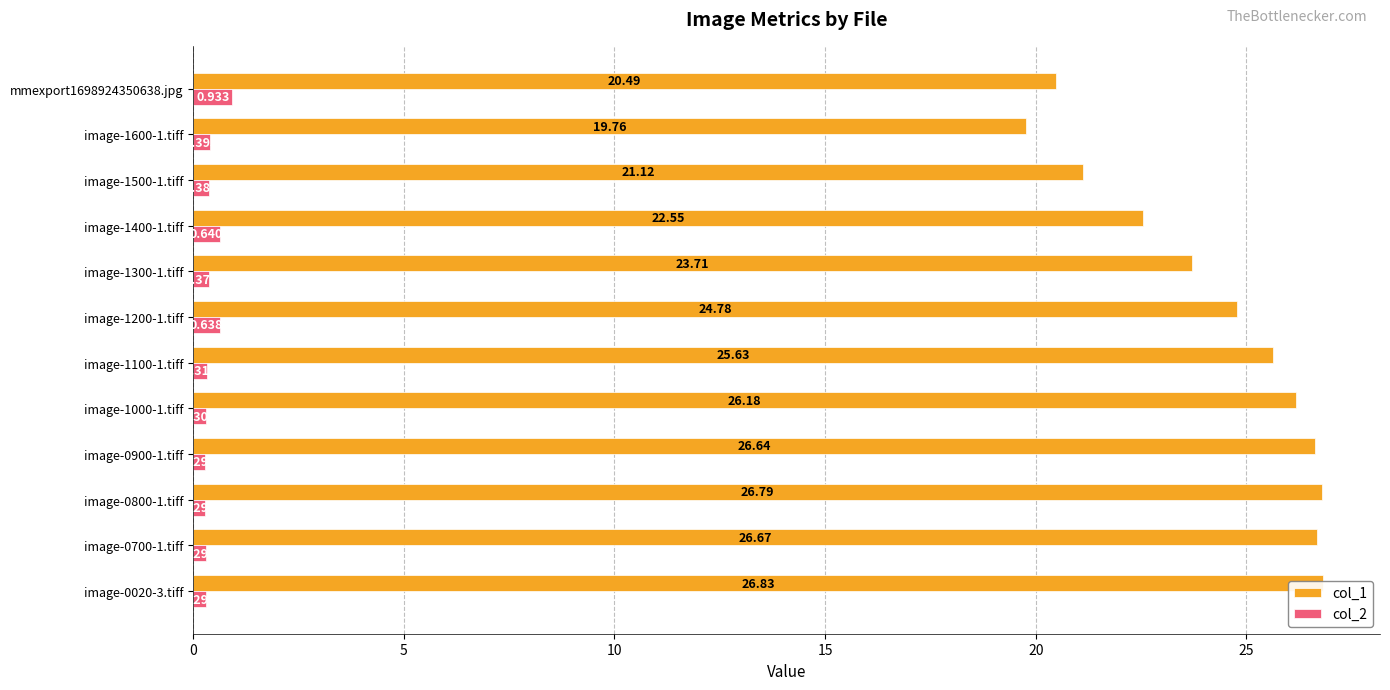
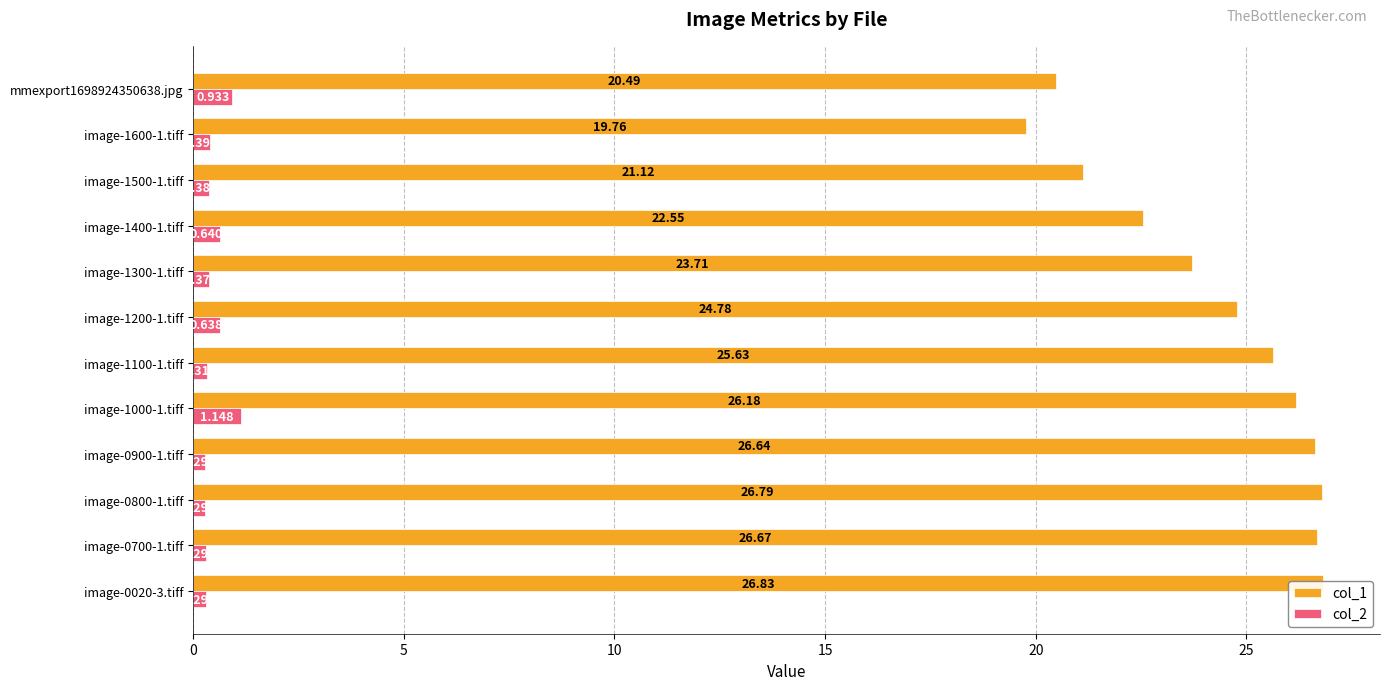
  {
    "col_1": {
      "mmexport1698924350638.jpg": 20.49,
      "image-1600-1.tiff": 19.76,
      "image-1500-1.tiff": 21.12,
      "image-1400-1.tiff": 22.55,
      "image-1300-1.tiff": 23.71,
      "image-1200-1.tiff": 24.78,
      "image-1100-1.tiff": 25.63,
      "image-1000-1.tiff": 26.18,
      "image-0900-1.tiff": 26.64,
      "image-0800-1.tiff": 26.79,
      "image-0700-1.tiff": 26.67
    },
    "col_2": {
      "image-1600-1.tiff": 0.4,
      "image-1500-1.tiff": 0.4,
      "image-1300-1.tiff": 0.4,
      "image-1100-1.tiff": 0.3,
-     "image-1000-1.tiff": 0.3,
+     "image-1000-1.tiff": 1.1,
      "image-0900-1.tiff": 0.3,
      "image-0800-1.tiff": 0.3,
      "image-0700-1.tiff": 0.3,
      "image-0020-3.tiff": 0.3
    }
  }
